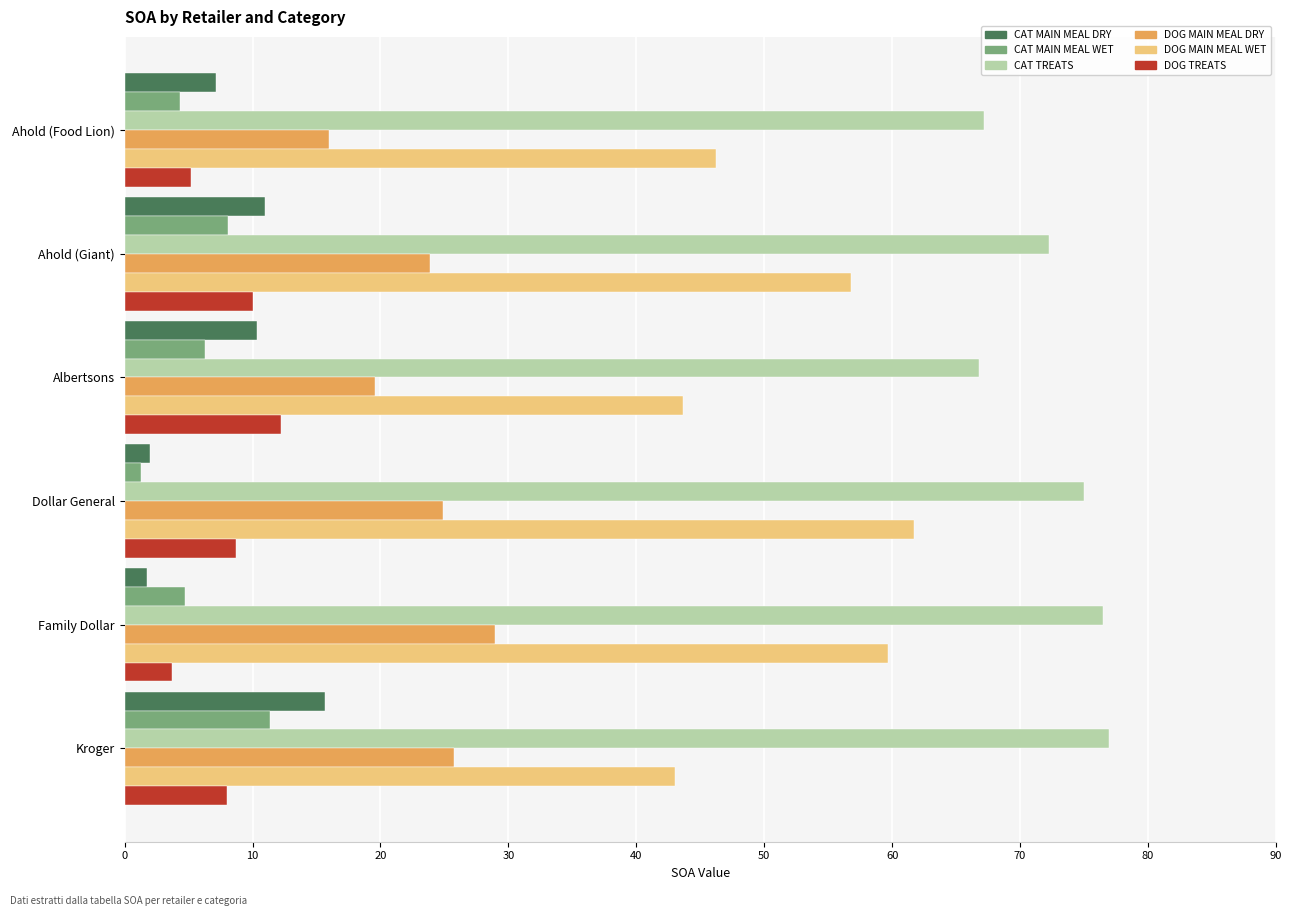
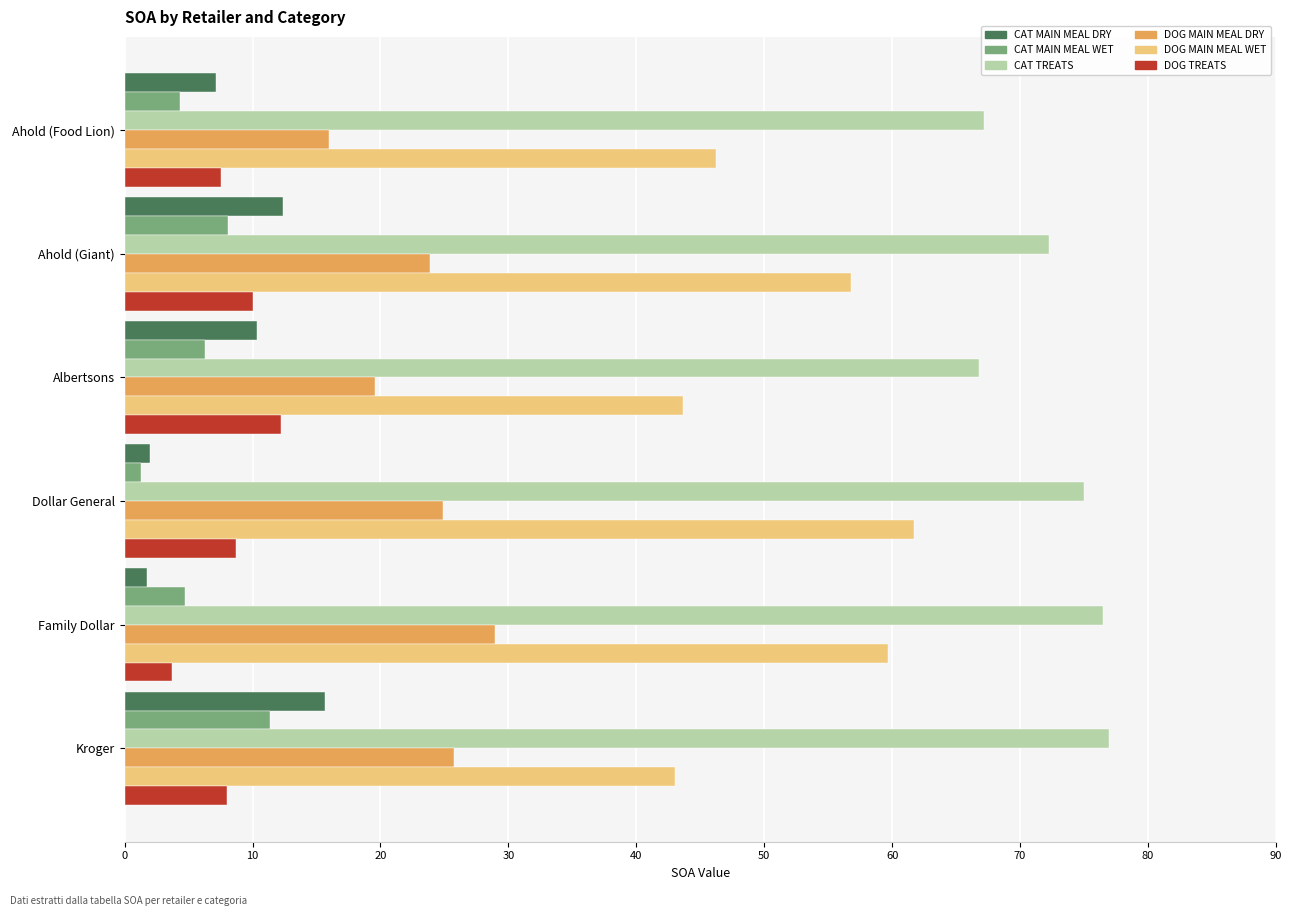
  {
    "CAT MAIN MEAL DRY": {
      "Ahold (Food Lion)": 7.2,
-     "Ahold (Giant)": 11.0,
+     "Ahold (Giant)": 12.4,
      "Albertsons": 10.3,
      "Dollar General": 2.0,
      "Family Dollar": 1.7,
      "Kroger": 15.7
    },
    "CAT MAIN MEAL WET": {
      "Ahold (Food Lion)": 4.3,
      "Ahold (Giant)": 8.0,
      "Albertsons": 6.3,
      "Dollar General": 1.3,
      "Family Dollar": 4.8,
      "Kroger": 11.4
    },
    "CAT TREATS": {
      "Ahold (Food Lion)": 67.2,
      "Ahold (Giant)": 72.3,
      "Albertsons": 66.8,
      "Dollar General": 75.0,
      "Family Dollar": 76.5,
      "Kroger": 77.0
    },
    "DOG TREATS": {
-     "Ahold (Food Lion)": 5.2,
+     "Ahold (Food Lion)": 7.5,
      "Ahold (Giant)": 10.0,
      "Albertsons": 12.2,
      "Dollar General": 8.7,
      "Family Dollar": 3.7,
      "Kroger": 8.0
    }
  }
